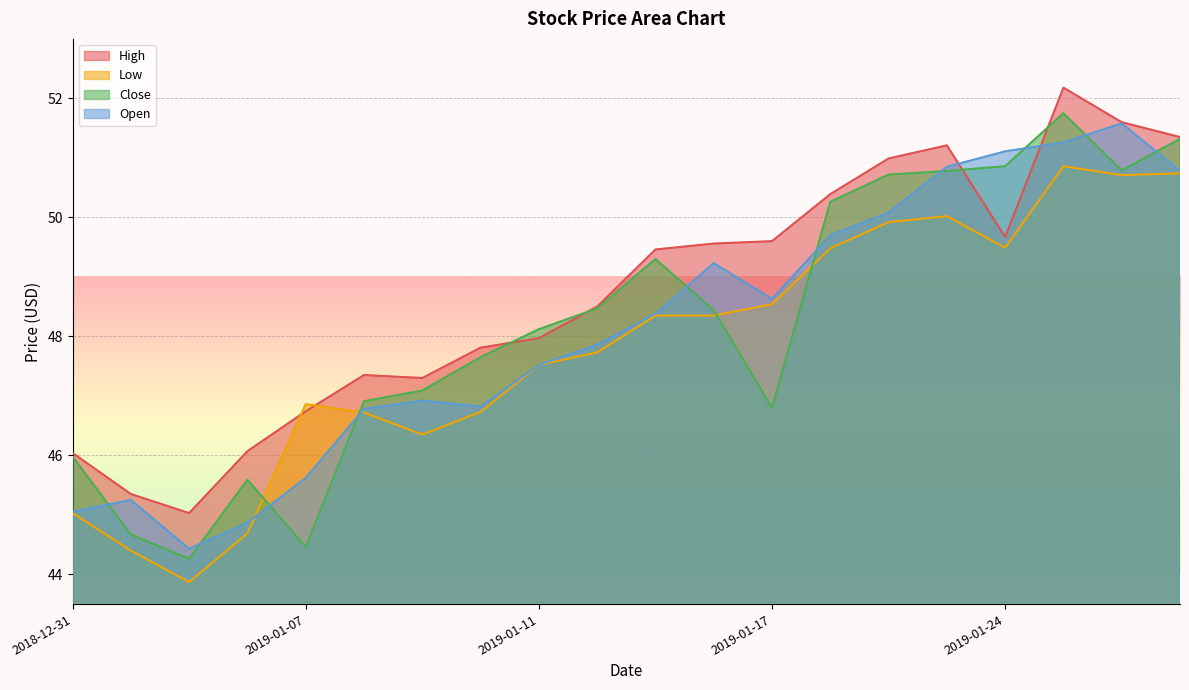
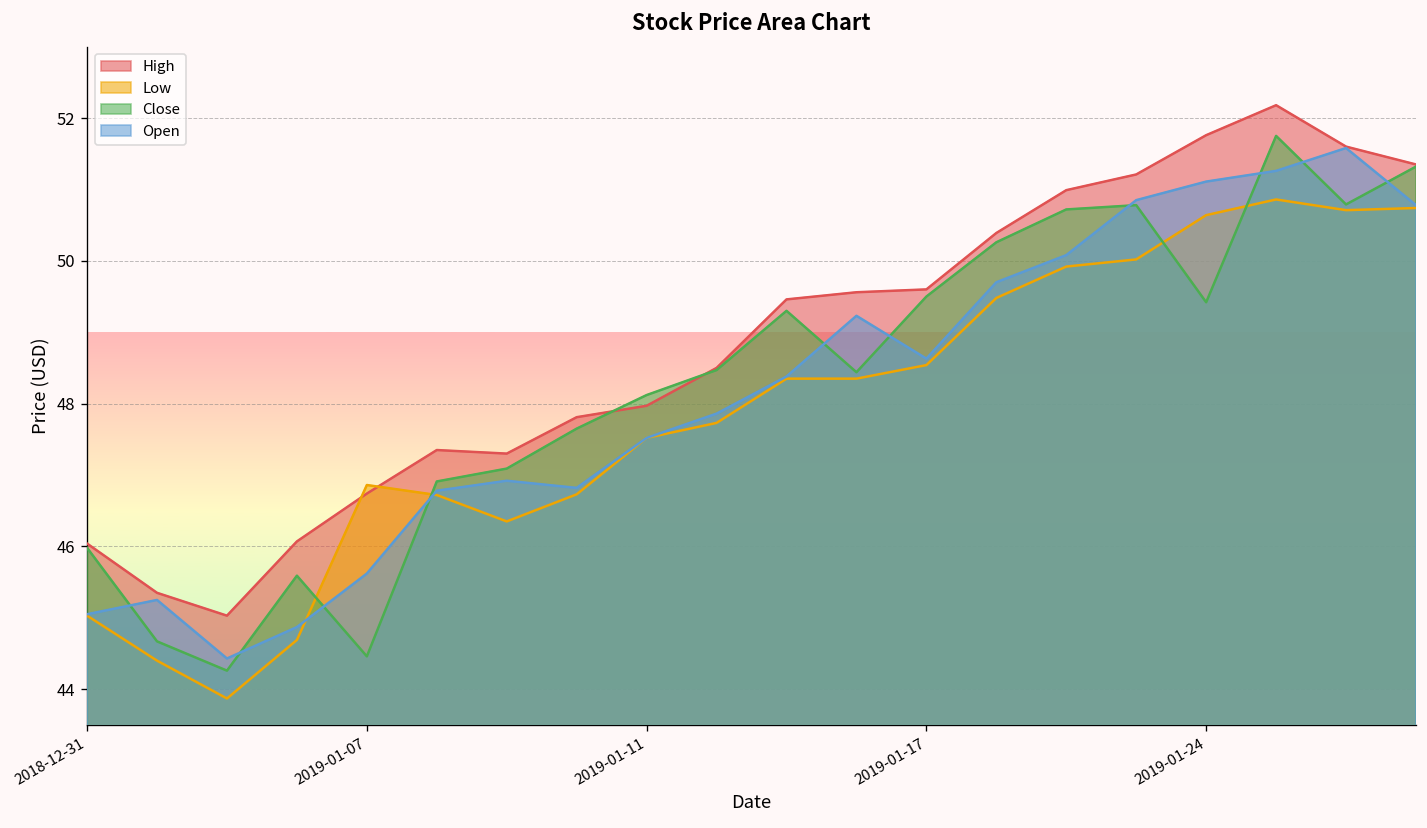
  {
    "High": {
      "2018-12-31": 46.0,
      "2019-01-07": 46.7,
      "2019-01-11": 48.0,
      "2019-01-17": 49.6,
-     "2019-01-24": 49.7
+     "2019-01-24": 51.8
    },
    "Low": {
      "2019-01-07": 46.9,
      "2019-01-17": 48.5,
-     "2019-01-24": 49.5
+     "2019-01-24": 50.6
    },
    "Close": {
      "2018-12-31": 46.0,
      "2019-01-07": 44.5,
      "2019-01-11": 48.1,
-     "2019-01-17": 46.8,
-     "2019-01-24": 50.9
+     "2019-01-17": 49.5,
+     "2019-01-24": 49.4
    },
    "Open": {
      "2019-01-07": 45.6,
      "2019-01-17": 48.6,
      "2019-01-24": 51.1
    }
  }
